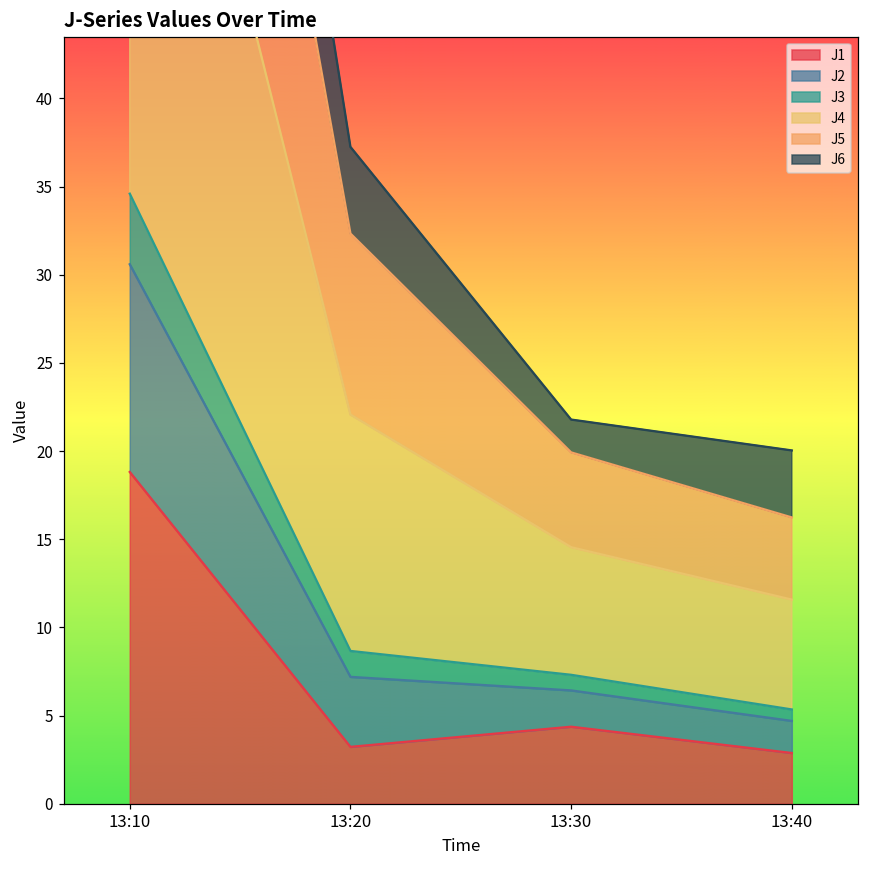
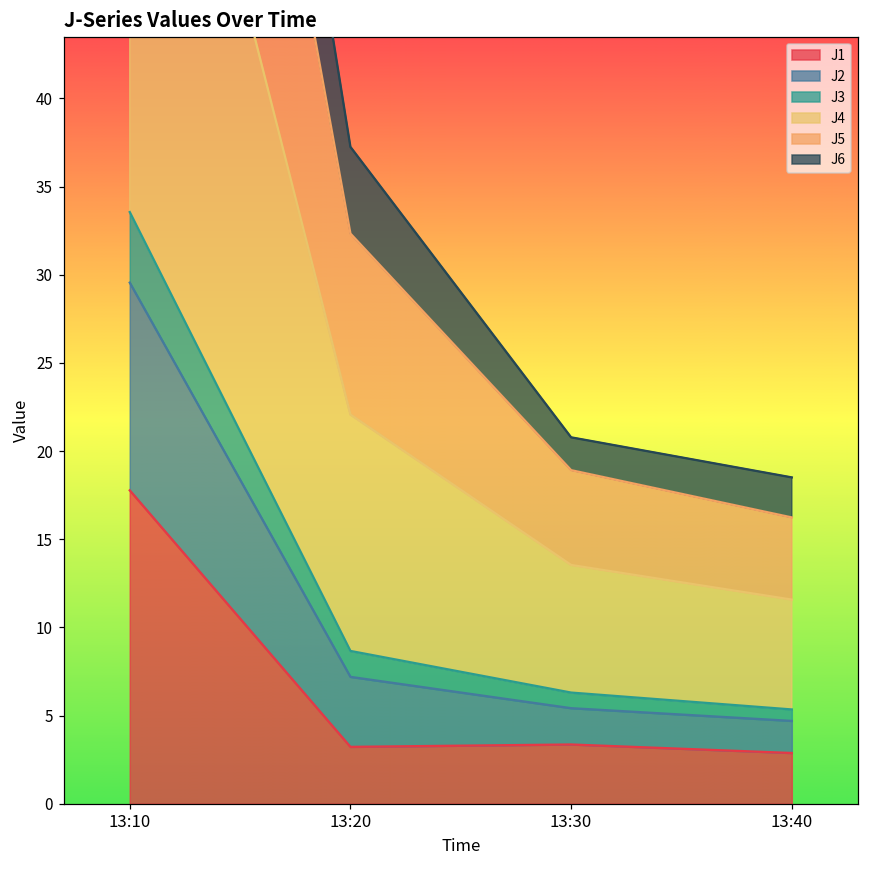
  {
    "J1": {
-     "13:10": 18.8,
+     "13:10": 17.8,
      "13:20": 3.2,
-     "13:30": 4.4,
+     "13:30": 3.4,
      "13:40": 2.9
    },
    "J6": {
      "13:20": 4.9,
      "13:30": 1.9,
-     "13:40": 3.8
+     "13:40": 2.3
    }
  }
